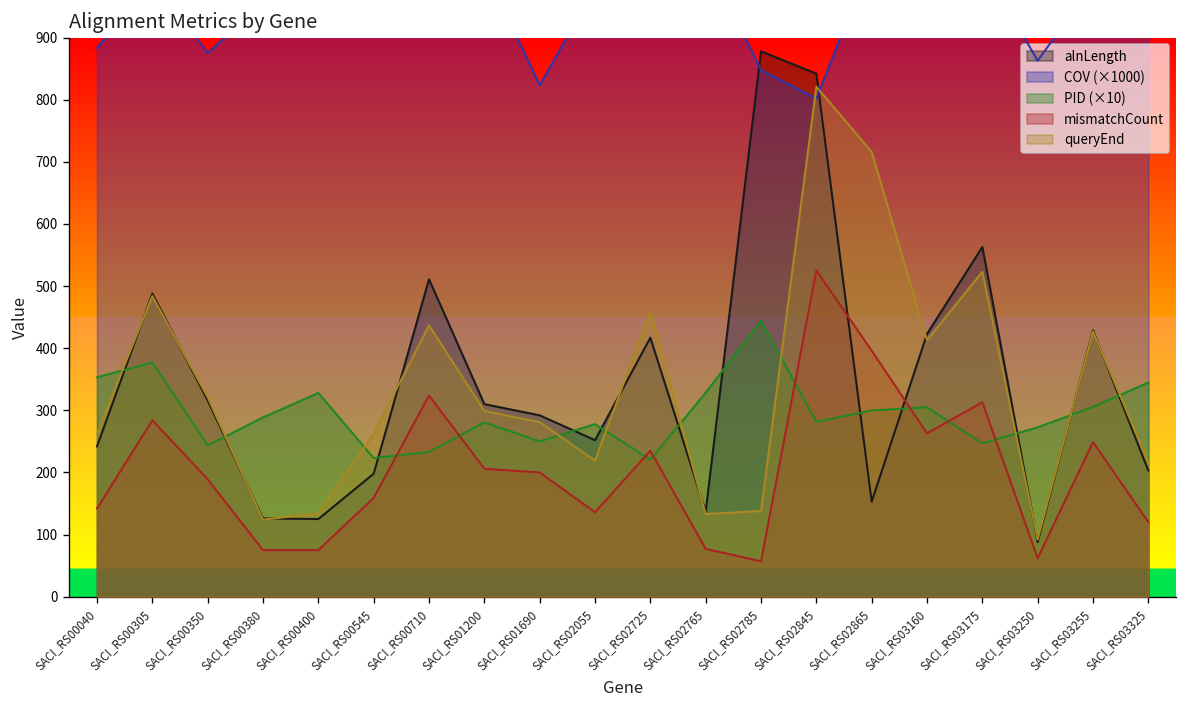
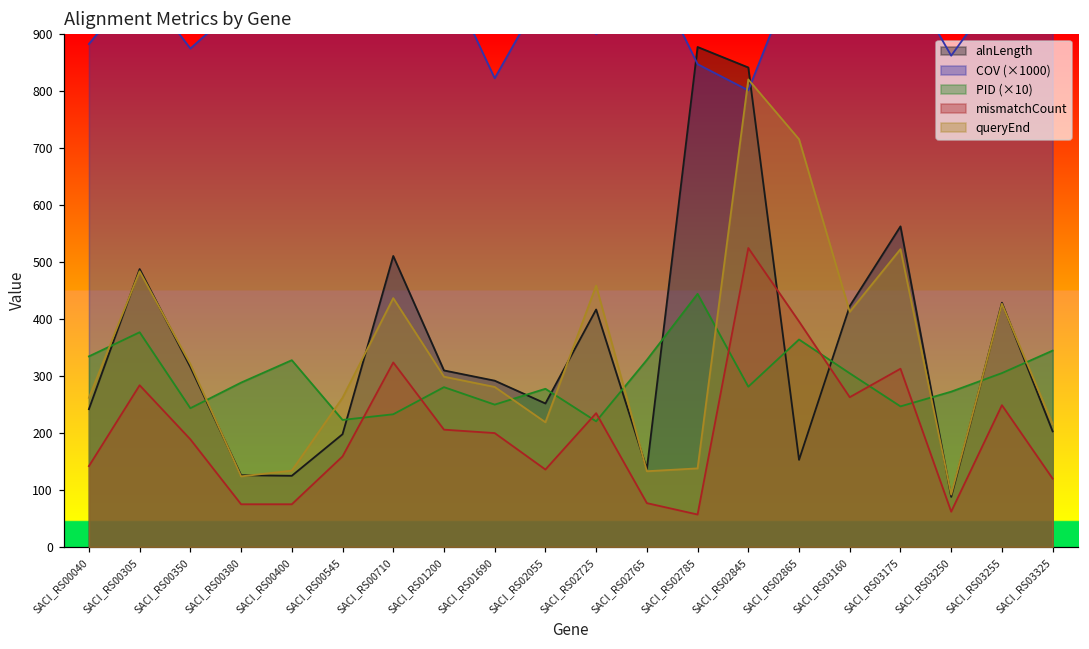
  {
    "alnLength": {
      "SACI_RS00040": 240,
      "SACI_RS00350": 320,
      "SACI_RS00400": 130,
      "SACI_RS00545": 200,
      "SACI_RS00710": 510,
      "SACI_RS01200": 310,
      "SACI_RS01690": 290,
      "SACI_RS02055": 250,
      "SACI_RS02725": 420,
      "SACI_RS02785": 880,
      "SACI_RS02845": 840,
      "SACI_RS02865": 150,
      "SACI_RS03160": 420,
      "SACI_RS03175": 560,
      "SACI_RS03325": 200
    },
    "COV (×1000)": {
      "SACI_RS00040": 880,
      "SACI_RS00350": 880,
      "SACI_RS01690": 820,
      "SACI_RS02725": 900,
      "SACI_RS02785": 850,
      "SACI_RS02845": 800
    },
    "PID (×10)": {
-     "SACI_RS00040": 350,
+     "SACI_RS00040": 330,
      "SACI_RS00305": 380,
      "SACI_RS00350": 240,
      "SACI_RS00380": 290,
      "SACI_RS00400": 330,
      "SACI_RS00545": 220,
      "SACI_RS00710": 230,
      "SACI_RS01200": 280,
      "SACI_RS01690": 250,
      "SACI_RS02055": 280,
      "SACI_RS02725": 220,
      "SACI_RS02765": 330,
      "SACI_RS02785": 440,
      "SACI_RS02845": 280,
-     "SACI_RS02865": 300,
+     "SACI_RS02865": 360,
      "SACI_RS03160": 300,
      "SACI_RS03175": 250,
      "SACI_RS03250": 270,
      "SACI_RS03255": 310,
      "SACI_RS03325": 340
    }
  }
